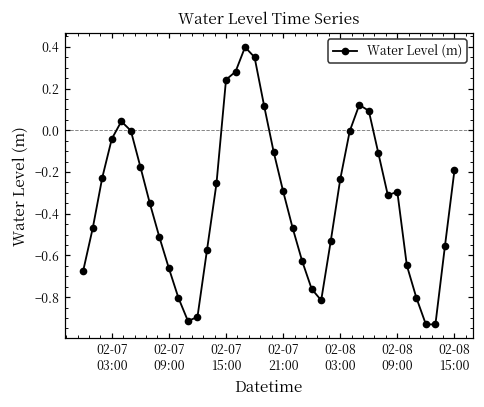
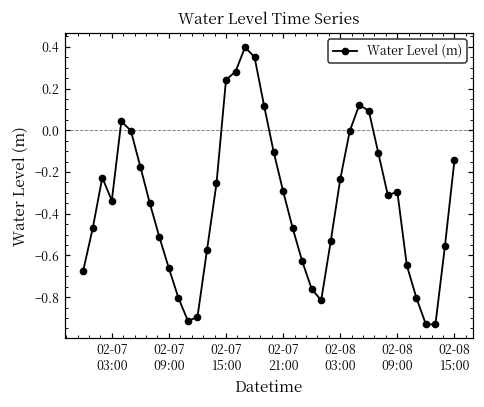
  {
-   "02-07 03:00": -0.04,
+   "02-07 03:00": -0.34,
    "02-07 09:00": -0.66,
    "02-07 15:00": 0.24,
    "02-07 21:00": -0.29,
    "02-08 03:00": -0.24,
    "02-08 09:00": -0.30,
-   "02-08 15:00": -0.19
+   "02-08 15:00": -0.14
  }
